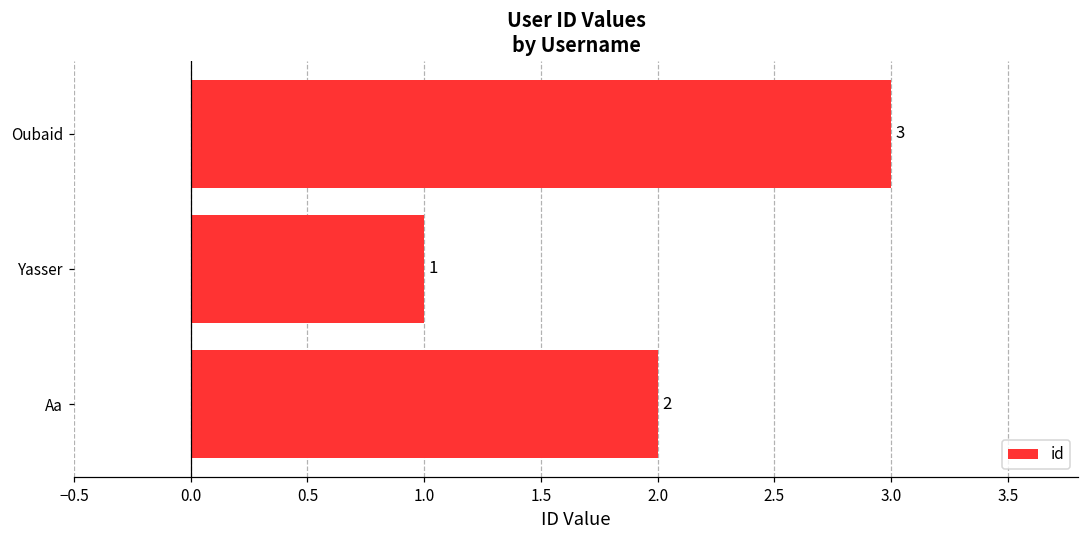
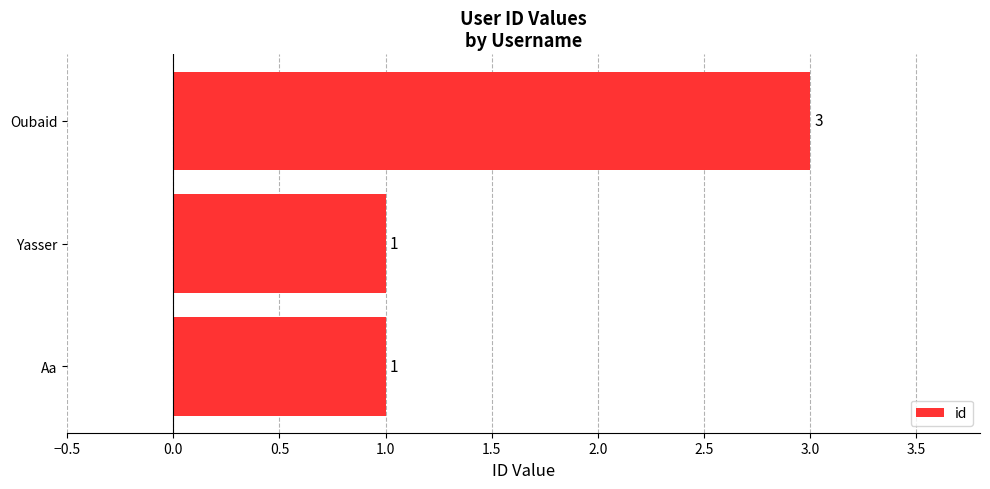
  {
    "Oubaid": 3,
    "Yasser": 1,
-   "Aa": 2
+   "Aa": 1
  }
